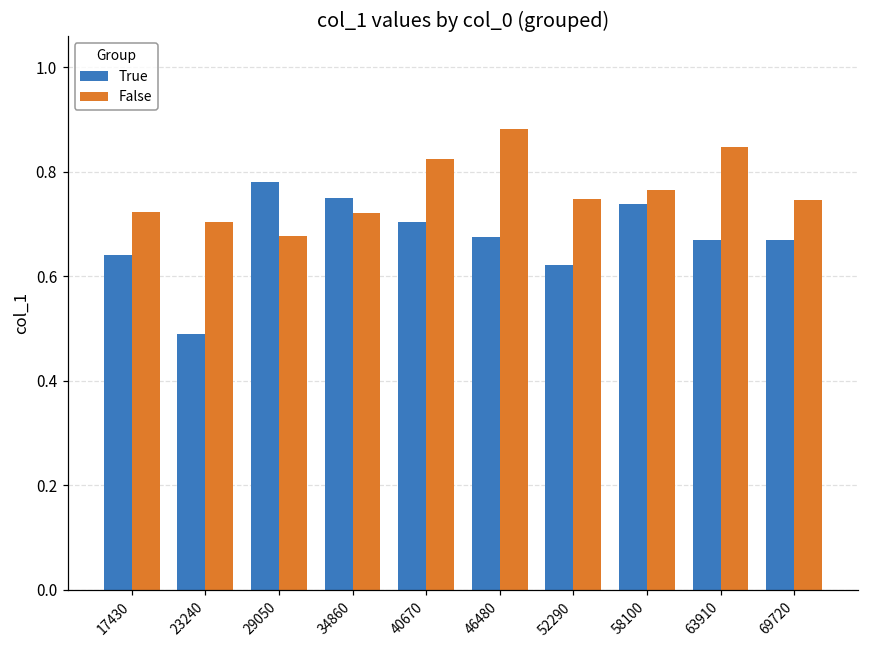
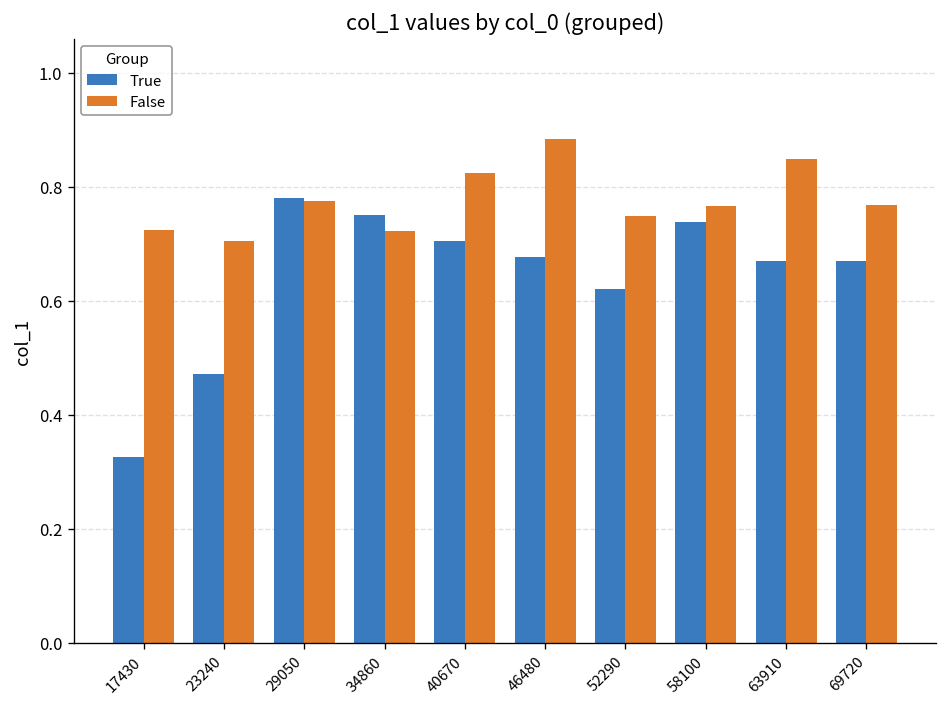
  {
    "True": {
-     "17430": 0.64,
-     "23240": 0.49,
+     "17430": 0.33,
+     "23240": 0.47,
      "29050": 0.78,
      "34860": 0.75,
      "40670": 0.70,
      "46480": 0.68,
      "52290": 0.62,
      "58100": 0.74,
      "63910": 0.67,
      "69720": 0.67
    },
    "False": {
      "17430": 0.72,
      "23240": 0.70,
-     "29050": 0.68,
+     "29050": 0.77,
      "34860": 0.72,
      "40670": 0.82,
      "46480": 0.88,
      "52290": 0.75,
      "58100": 0.77,
      "63910": 0.85,
-     "69720": 0.75
+     "69720": 0.77
    }
  }
